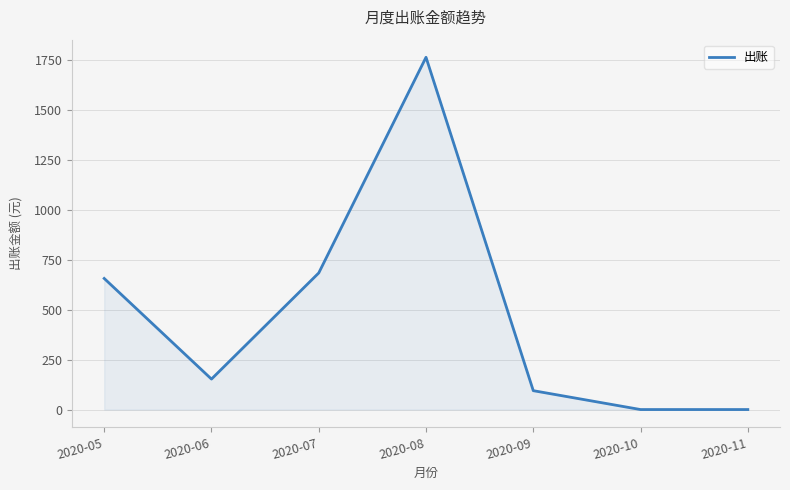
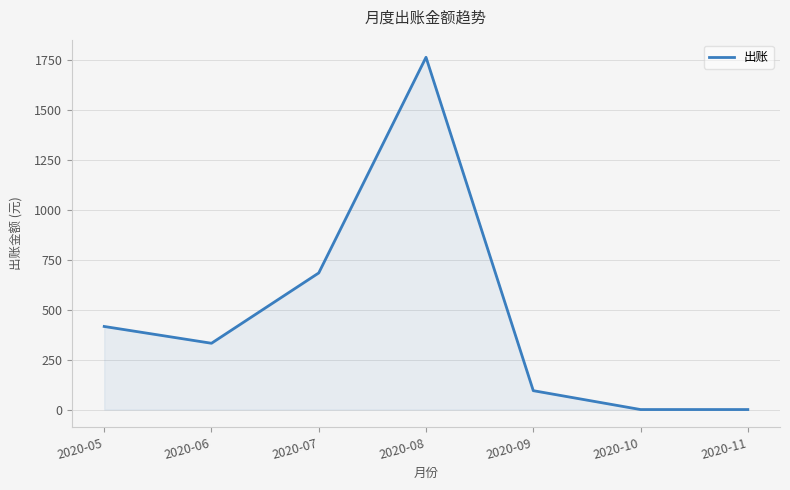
  {
-   "2020-05": 660,
-   "2020-06": 150,
+   "2020-05": 420,
+   "2020-06": 330,
    "2020-07": 680,
    "2020-08": 1760,
    "2020-09": 90,
    "2020-10": 0,
    "2020-11": 0
  }
